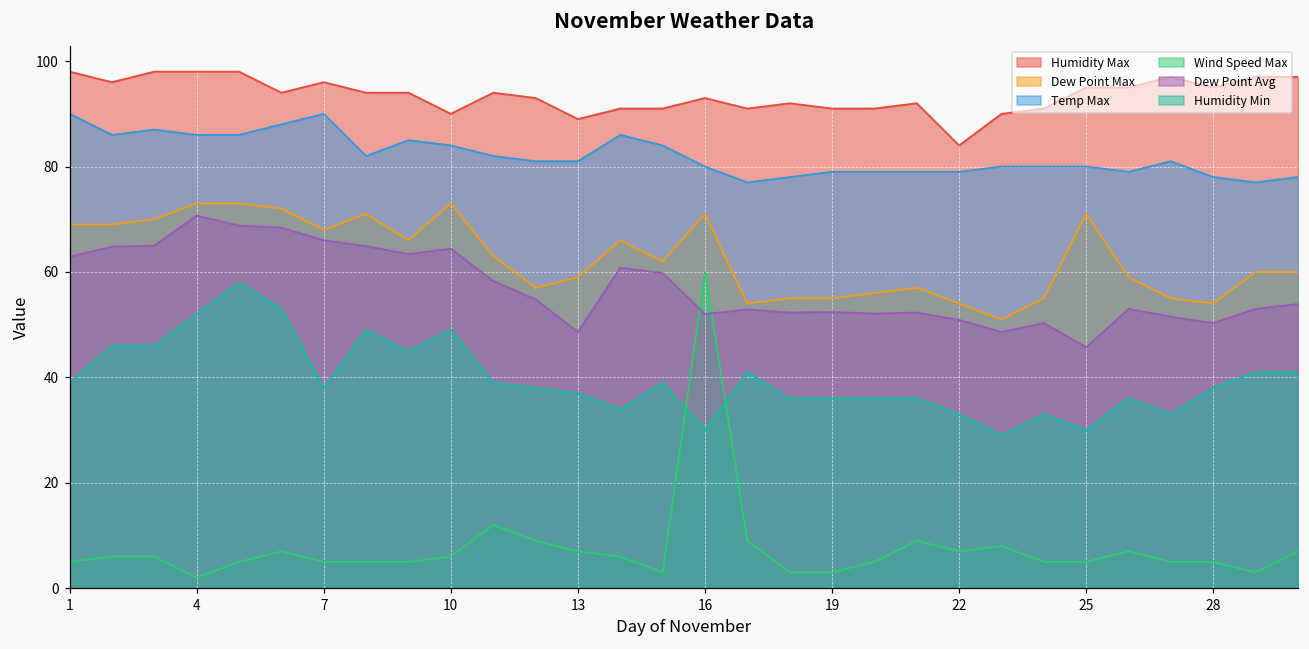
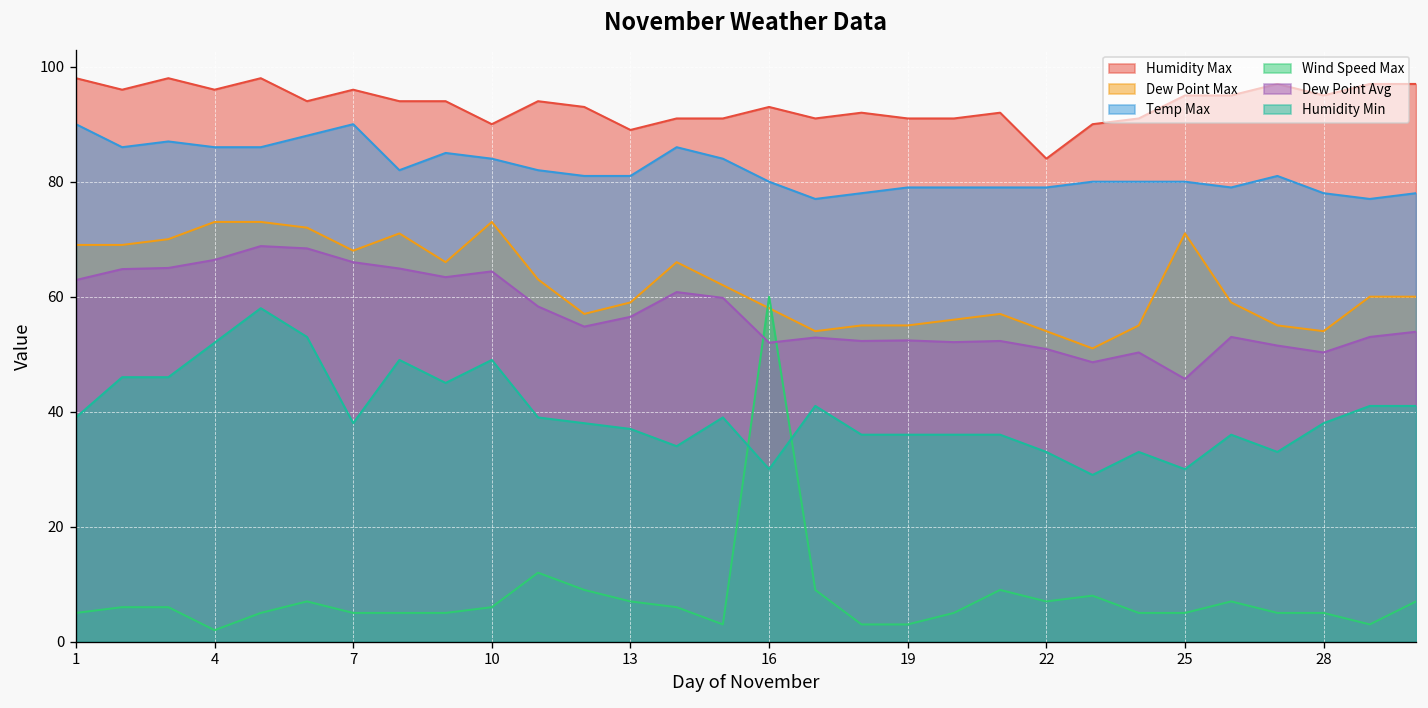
  {
    "Humidity Max": {
      "1": 98,
-     "4": 98,
+     "4": 96,
      "7": 96,
      "10": 90,
      "13": 89,
      "16": 93,
      "19": 91,
      "22": 84
    },
    "Dew Point Max": {
      "1": 69,
      "4": 73,
      "7": 68,
      "10": 73,
      "13": 59,
-     "16": 71,
+     "16": 58,
      "19": 55,
      "22": 54,
      "25": 71,
      "28": 54
    },
    "Dew Point Avg": {
      "1": 63,
-     "4": 71,
+     "4": 66,
      "7": 66,
      "10": 64,
-     "13": 49,
+     "13": 57,
      "16": 52,
      "19": 52,
      "22": 51,
      "25": 46,
      "28": 50
    }
  }
